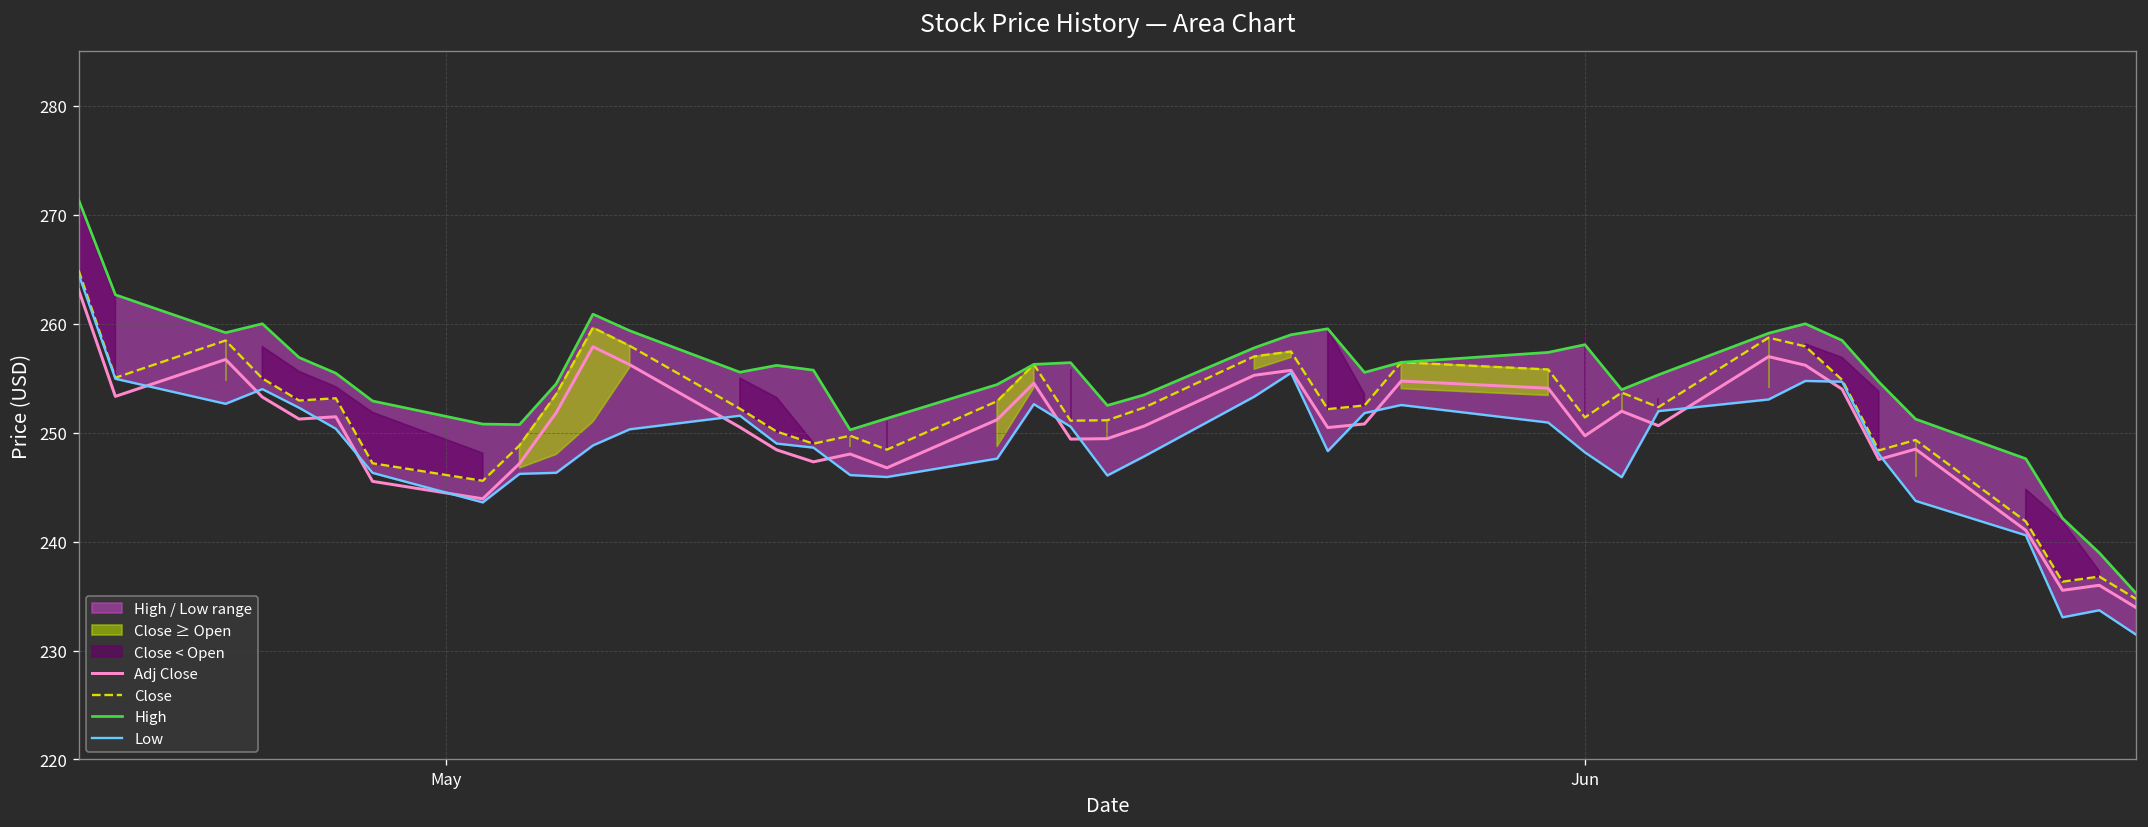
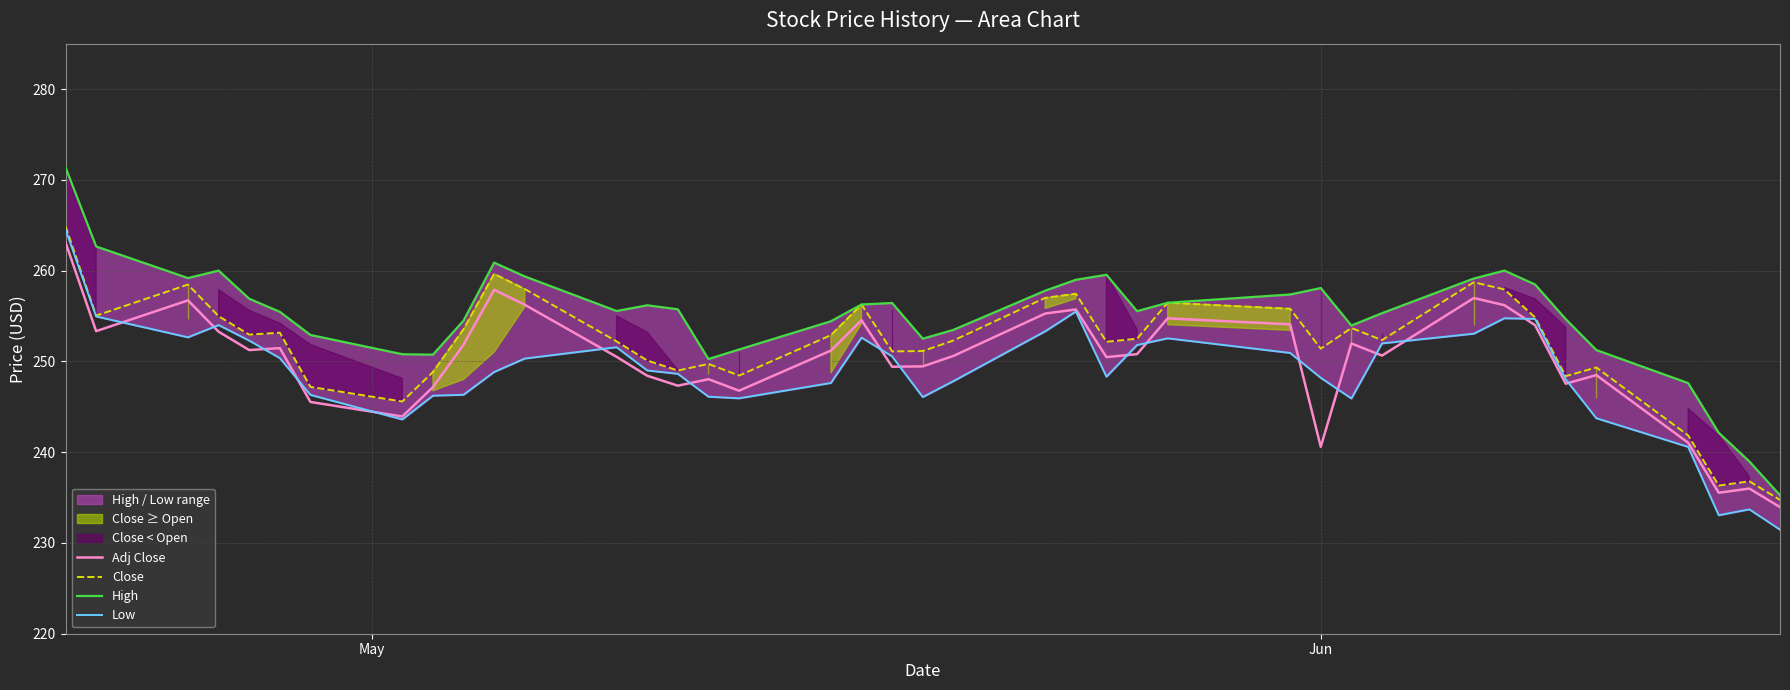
  {
    "Adj Close": {
-     "Jun": 250
+     "Jun": 241
    },
    "Close": {
      "Jun": 251
    },
    "High / Low range": {
      "Jun": 258
    },
    "Low": {
      "Jun": 248
    }
  }
